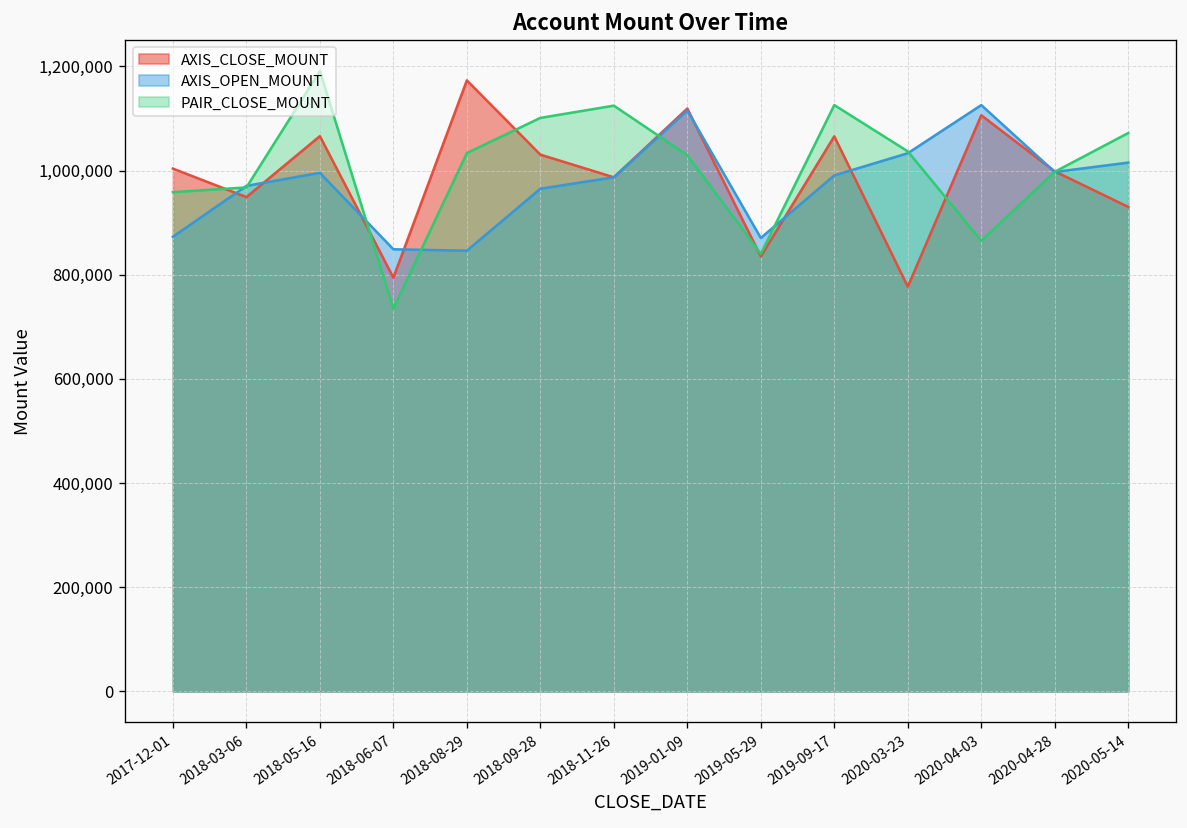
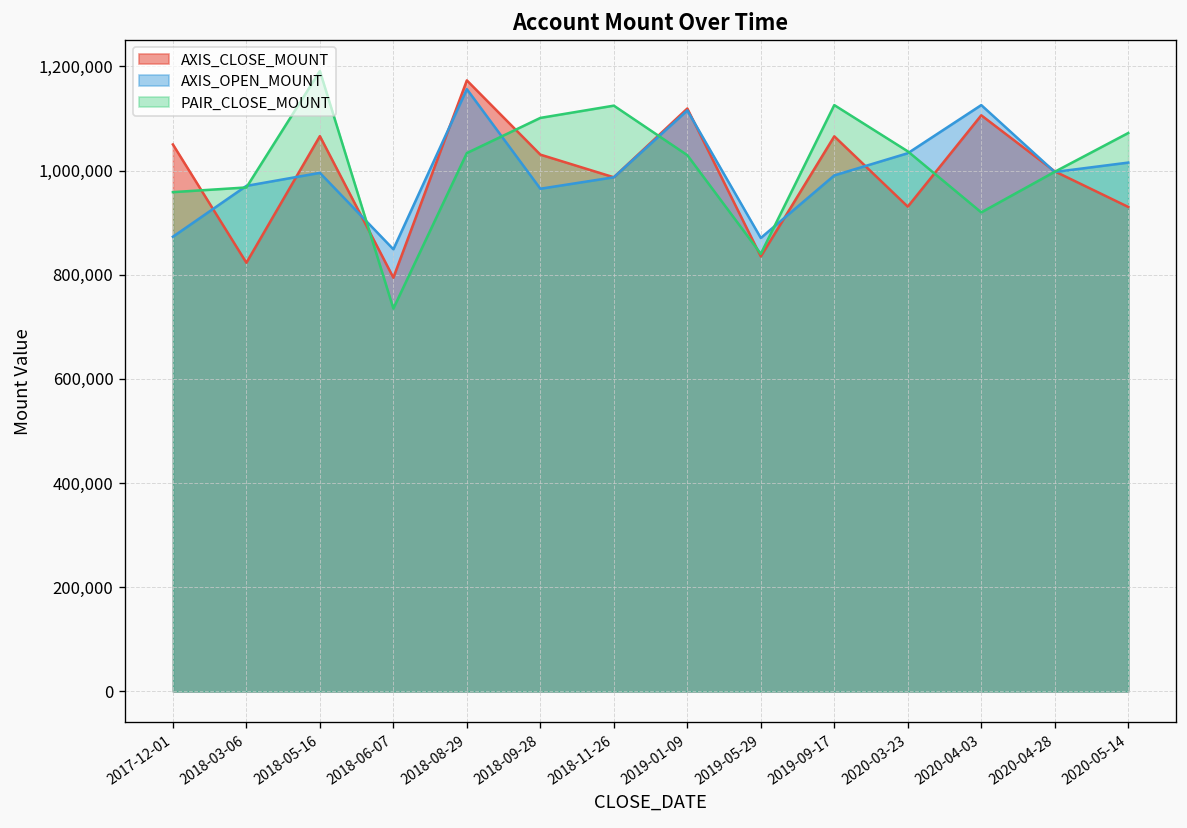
  {
    "AXIS_CLOSE_MOUNT": {
-     "2017-12-01": "1,000,000",
-     "2018-03-06": "950,000",
+     "2017-12-01": "1,050,000",
+     "2018-03-06": "820,000",
      "2018-05-16": "1,070,000",
      "2018-06-07": "790,000",
      "2018-08-29": "1,170,000",
      "2018-09-28": "1,030,000",
      "2019-09-17": "1,070,000",
-     "2020-03-23": "780,000",
+     "2020-03-23": "930,000",
      "2020-04-03": "1,110,000",
      "2020-05-14": "930,000"
    },
    "AXIS_OPEN_MOUNT": {
      "2017-12-01": "870,000",
      "2018-05-16": "1,000,000",
      "2018-06-07": "850,000",
-     "2018-08-29": "850,000",
+     "2018-08-29": "1,160,000",
      "2018-09-28": "970,000",
      "2019-05-29": "870,000",
      "2019-09-17": "990,000",
      "2020-04-03": "1,130,000",
      "2020-05-14": "1,020,000"
    },
    "PAIR_CLOSE_MOUNT": {
      "2017-12-01": "960,000",
      "2018-06-07": "740,000",
      "2018-08-29": "1,030,000",
      "2018-09-28": "1,100,000",
      "2018-11-26": "1,120,000",
      "2019-01-09": "1,030,000",
      "2019-09-17": "1,130,000",
-     "2020-04-03": "870,000",
+     "2020-04-03": "920,000",
      "2020-05-14": "1,070,000"
    }
  }
